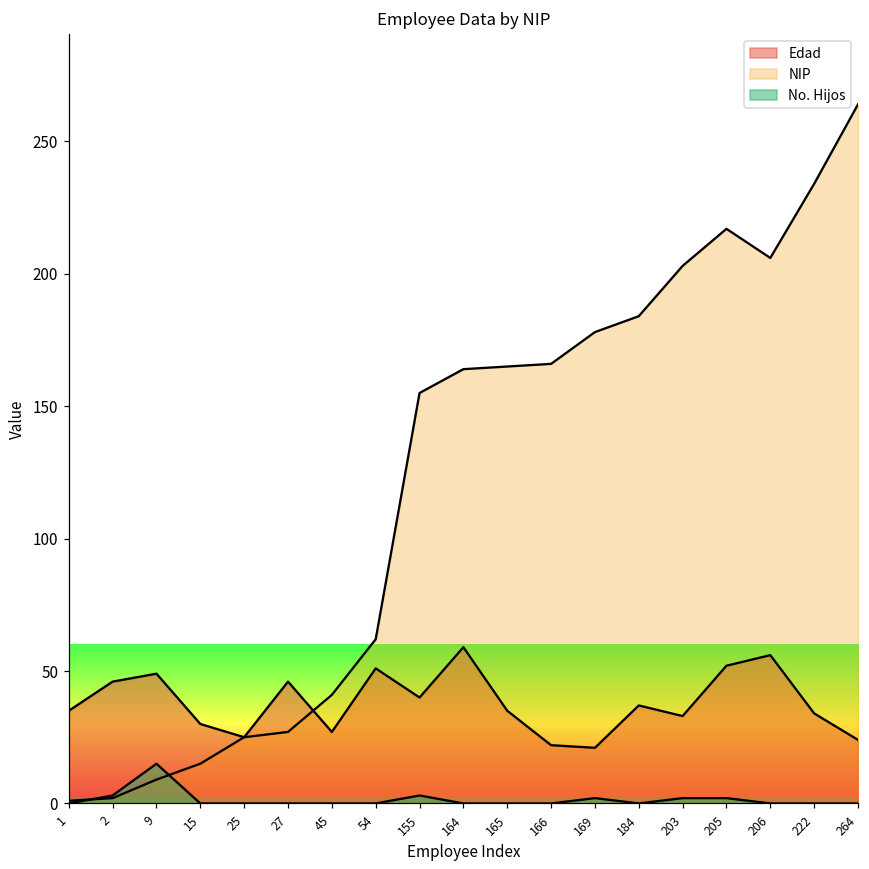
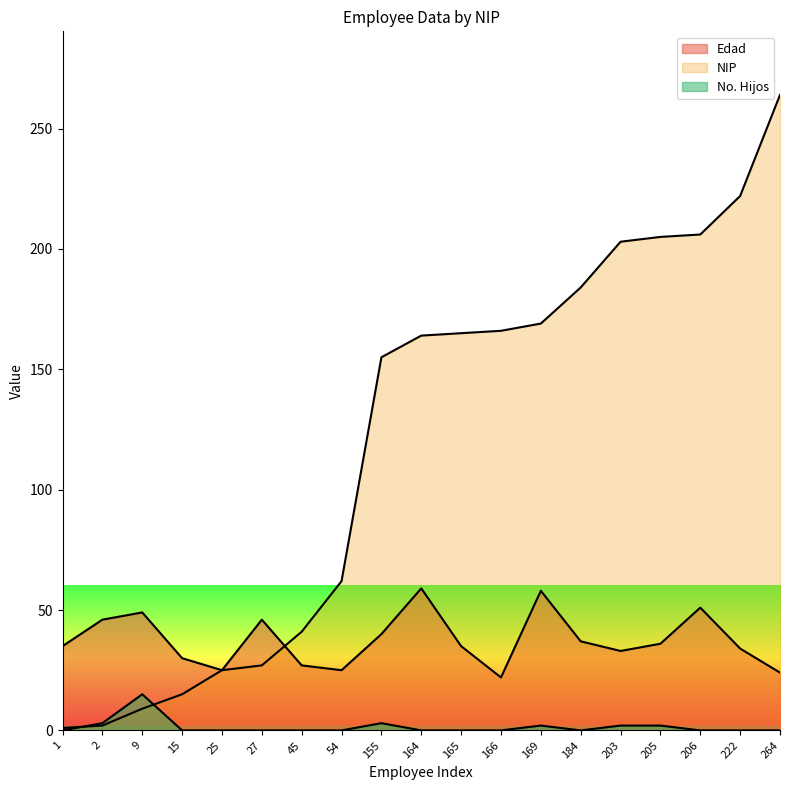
  {
    "Edad": {
      "1": 35,
      "2": 46,
      "9": 49,
      "15": 30,
      "27": 46,
      "45": 27,
-     "54": 51,
+     "54": 25,
      "155": 40,
      "164": 59,
      "165": 35,
      "166": 22,
-     "169": 21,
+     "169": 58,
      "184": 37,
      "203": 33,
-     "205": 52,
-     "206": 56,
+     "205": 36,
+     "206": 51,
      "222": 34,
      "264": 24
    },
    "NIP": {
      "9": 9,
      "15": 15,
      "27": 27,
      "45": 41,
      "54": 62,
      "155": 155,
      "164": 164,
      "165": 165,
      "166": 166,
-     "169": 178,
+     "169": 169,
      "184": 184,
      "203": 203,
-     "205": 217,
+     "205": 205,
      "206": 206,
-     "222": 234,
+     "222": 222,
      "264": 264
    },
    "No. Hijos": {
      "9": 15,
      "155": 3
    }
  }
